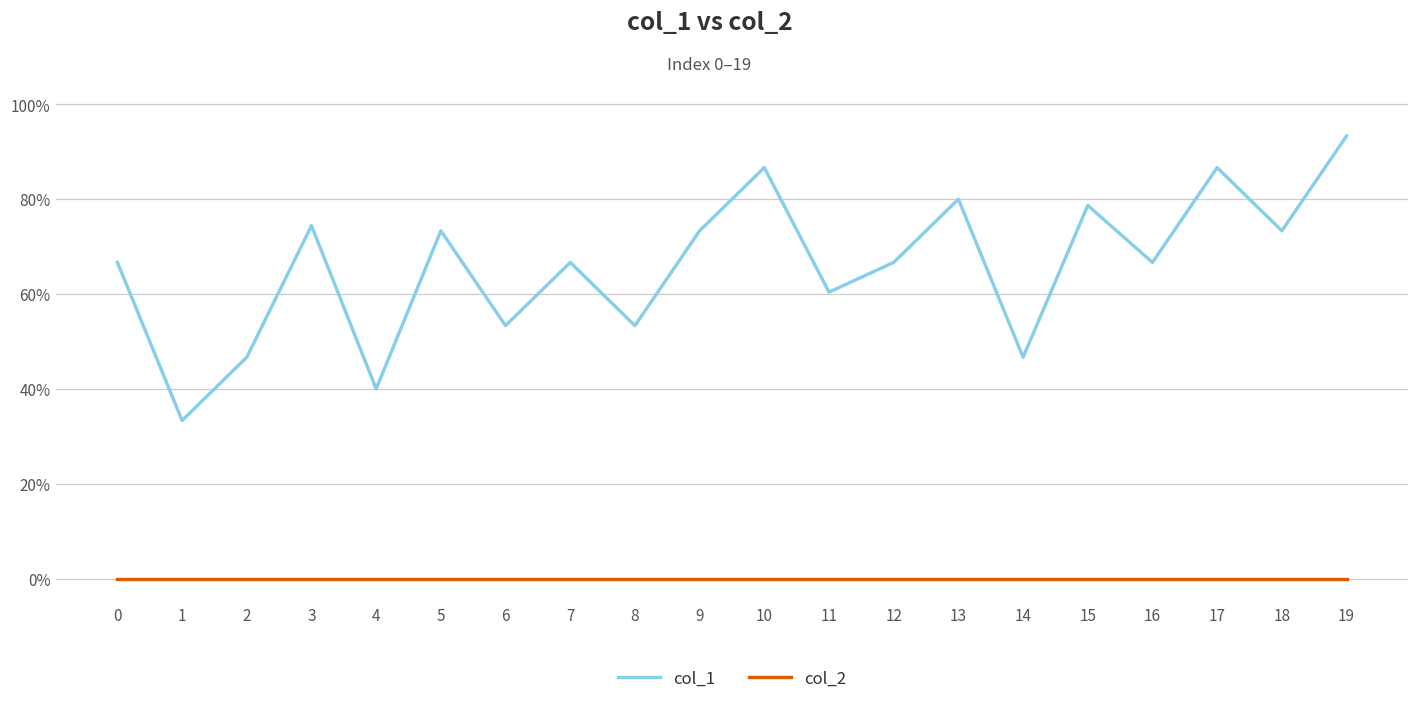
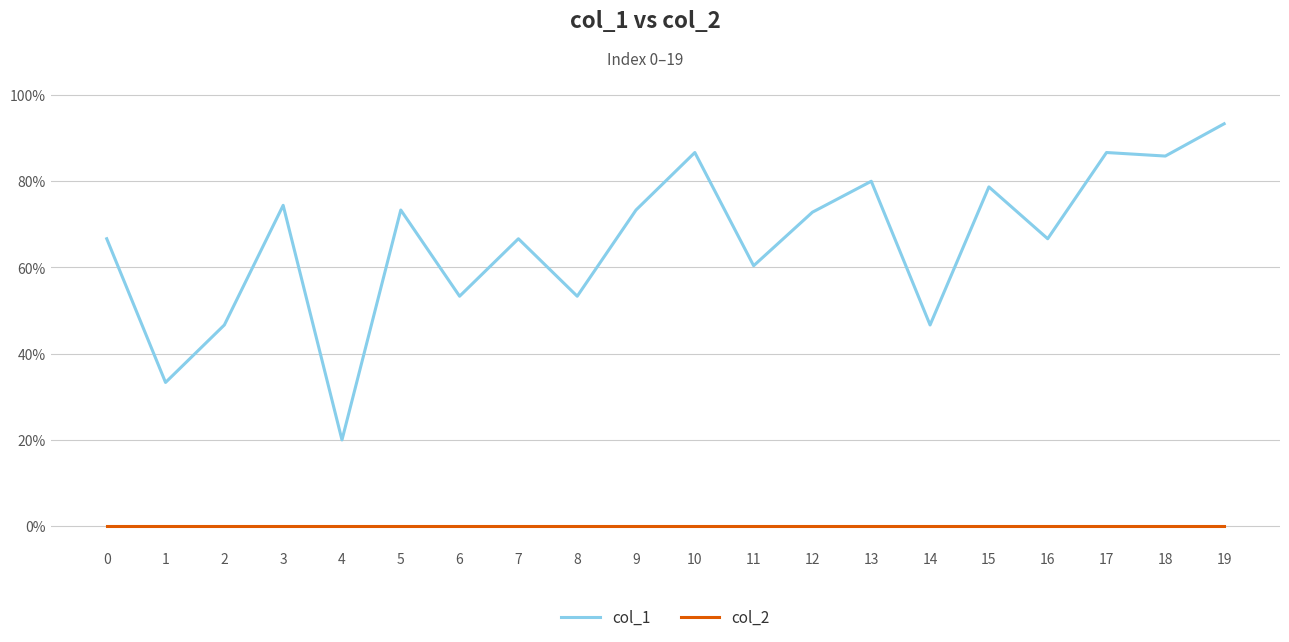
  {
    "col_1": {
      "0": "67%",
      "1": "33%",
      "2": "47%",
      "3": "74%",
-     "4": "40%",
+     "4": "20%",
      "5": "73%",
      "6": "53%",
      "7": "67%",
      "8": "53%",
      "9": "73%",
      "10": "87%",
      "11": "60%",
-     "12": "67%",
+     "12": "73%",
      "13": "80%",
      "14": "47%",
      "15": "79%",
      "16": "67%",
      "17": "87%",
-     "18": "73%",
+     "18": "86%",
      "19": "93%"
    },
    "col_2": {
      "0": "0%",
      "1": "0%",
      "2": "0%",
      "3": "0%",
      "4": "0%",
      "5": "0%",
      "6": "0%",
      "7": "0%",
      "8": "0%",
      "9": "0%",
      "10": "0%",
      "11": "0%",
      "12": "0%",
      "13": "0%",
      "14": "0%",
      "15": "0%",
      "16": "0%",
      "17": "0%",
      "18": "0%",
      "19": "0%"
    }
  }
